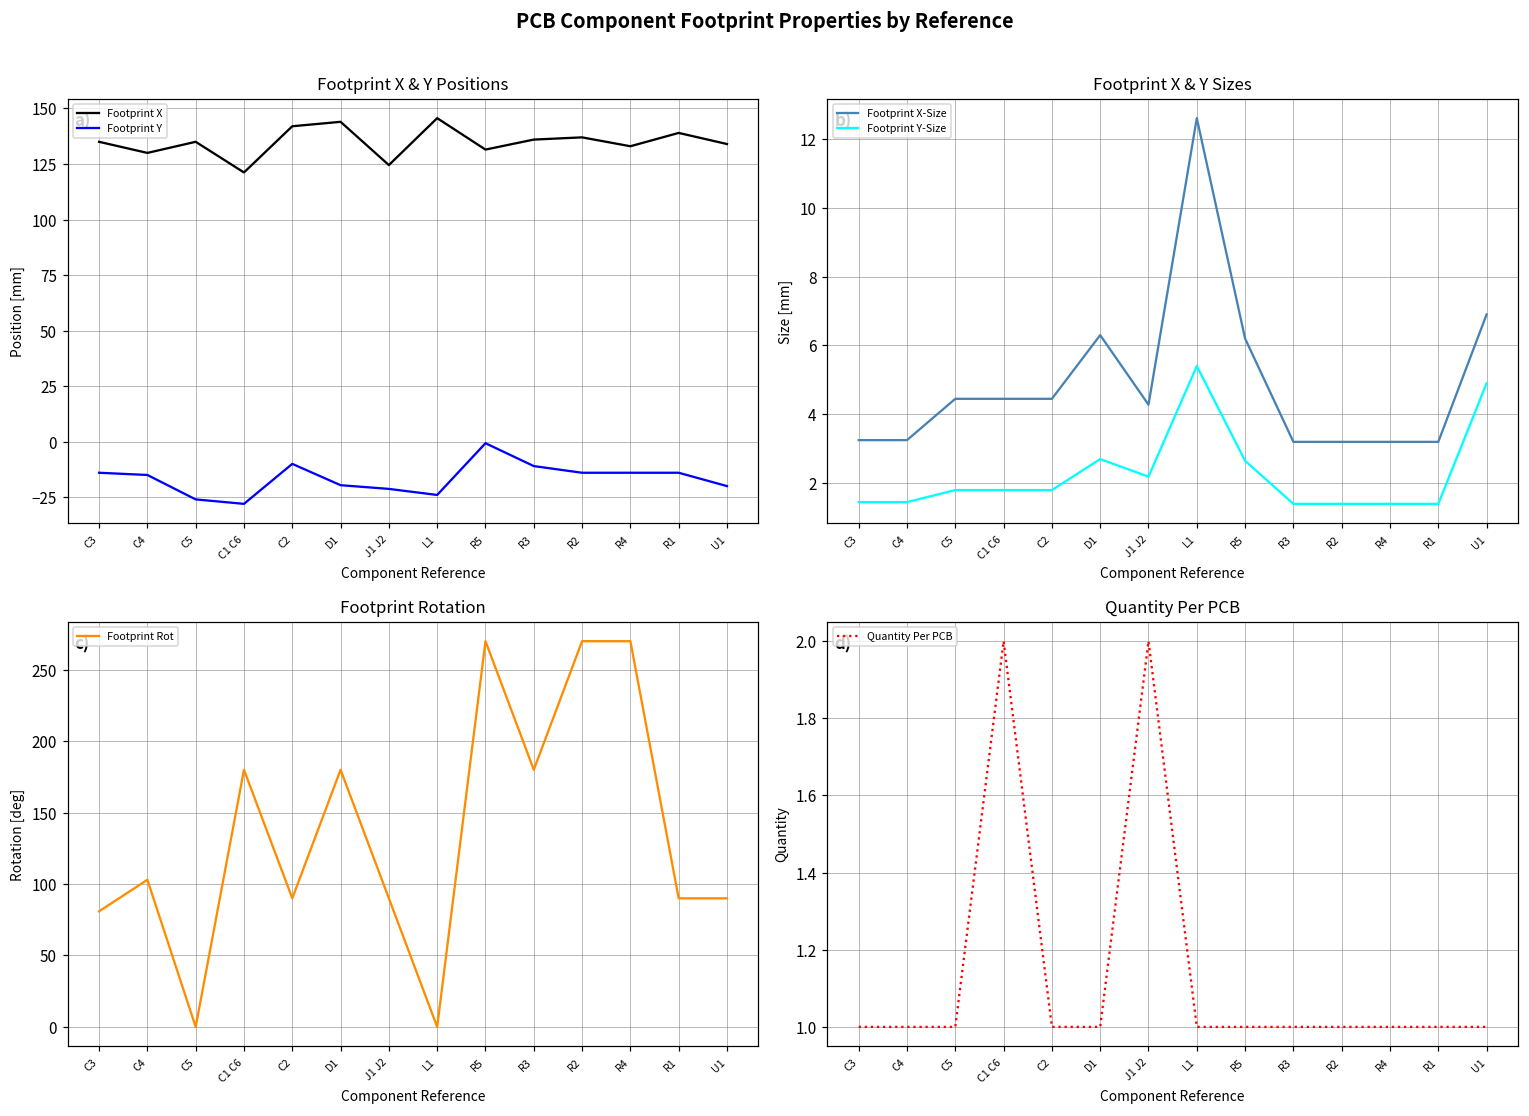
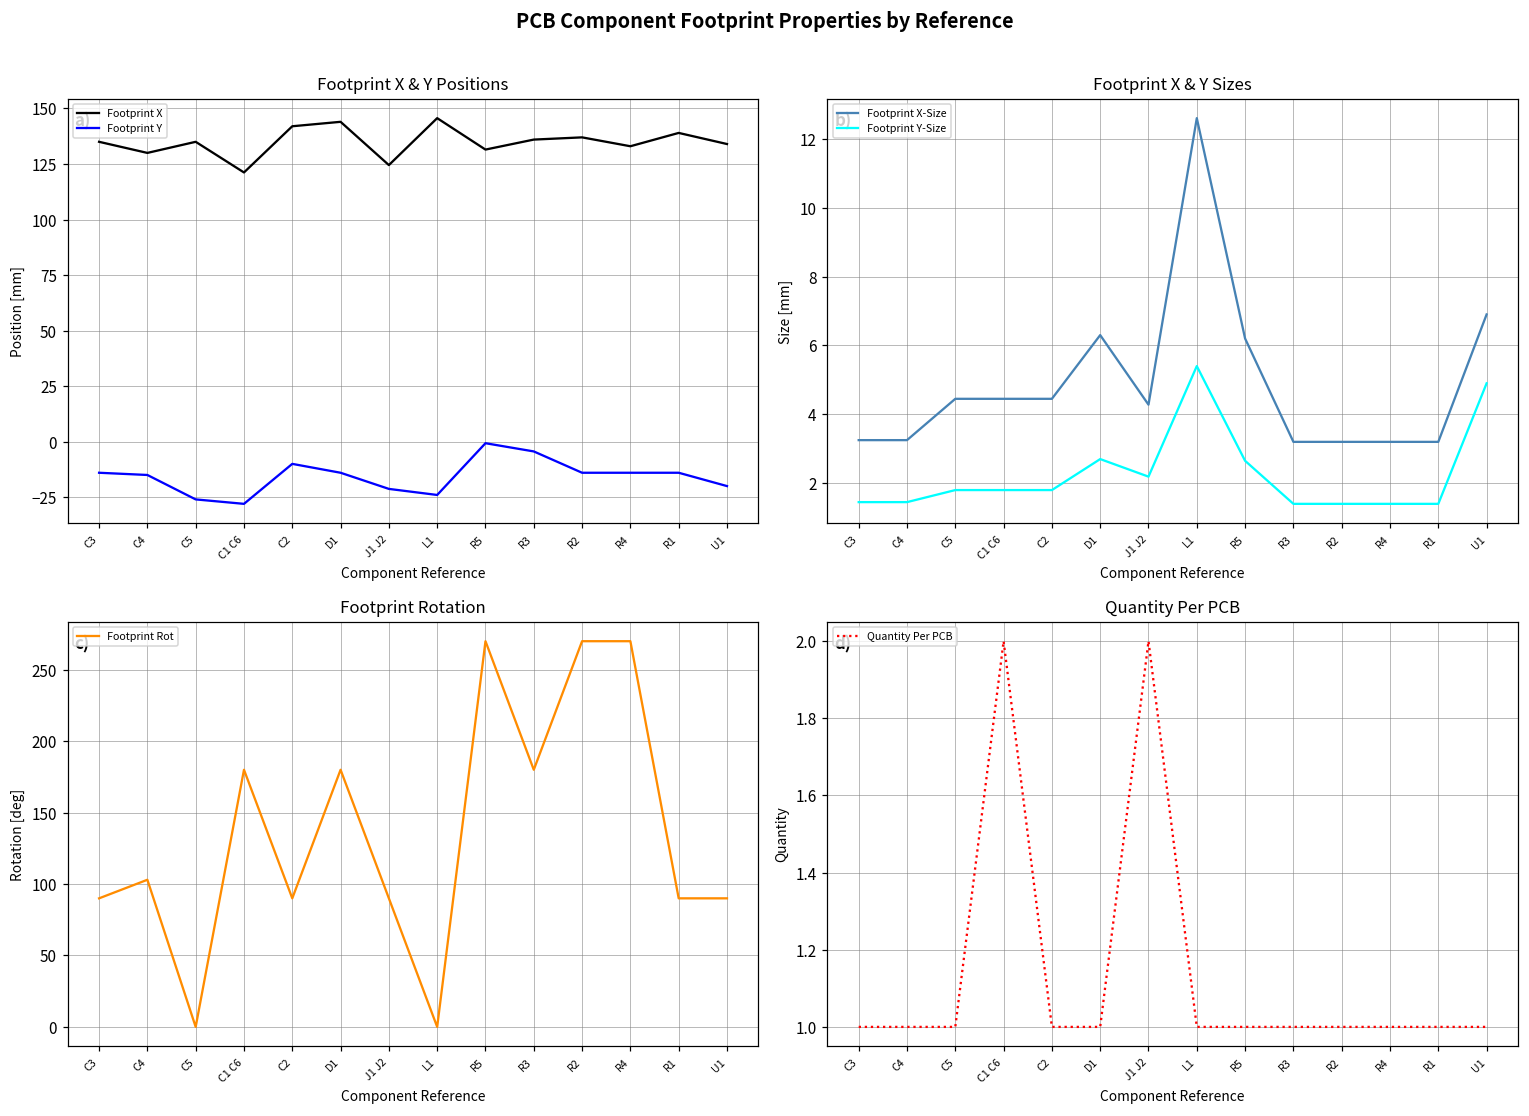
  {
    "Footprint X & Y Positions": {
      "Footprint X": {
        "C3": 135,
        "C4": 130,
        "C5": 135,
        "C1 C6": 121,
        "C2": 142,
        "D1": 144,
        "J1 J2": 125,
        "L1": 146,
        "R5": 132,
        "R3": 136,
        "R2": 137,
        "R4": 133,
        "R1": 139,
        "U1": 134
      },
      "Footprint Y": {
        "C3": -14,
        "C4": -15,
        "C5": -26,
        "C1 C6": -28,
        "C2": -10,
-       "D1": -20,
+       "D1": -14,
        "J1 J2": -21,
        "L1": -24,
        "R5": -1,
-       "R3": -11,
+       "R3": -4,
        "R2": -14,
        "R4": -14,
        "R1": -14,
        "U1": -20
      }
    },
    "Footprint X & Y Sizes": {
      "Footprint X-Size": {
        "C3": 3.3,
        "C4": 3.3,
        "C5": 4.5,
        "C1 C6": 4.5,
        "C2": 4.5,
        "D1": 6.3,
        "J1 J2": 4.3,
        "L1": 12.6,
        "R5": 6.2,
        "R3": 3.2,
        "R2": 3.2,
        "R4": 3.2,
        "R1": 3.2,
        "U1": 6.9
      },
      "Footprint Y-Size": {
        "C3": 1.5,
        "C4": 1.5,
        "C5": 1.8,
        "C1 C6": 1.8,
        "C2": 1.8,
        "D1": 2.7,
        "J1 J2": 2.2,
        "L1": 5.4,
        "R5": 2.7,
        "R3": 1.4,
        "R2": 1.4,
        "R4": 1.4,
        "R1": 1.4,
        "U1": 4.9
      }
    },
    "Footprint Rotation": {
-     "C3": 81,
+     "C3": 90,
      "C4": 103,
      "C5": 0,
      "C1 C6": 180,
      "C2": 90,
      "D1": 180,
      "J1 J2": 90,
      "L1": 0,
      "R5": 270,
      "R3": 180,
      "R2": 270,
      "R4": 270,
      "R1": 90,
      "U1": 90
    },
    "Quantity Per PCB": {
      "C3": 1.00,
      "C4": 1.00,
      "C5": 1.00,
      "C1 C6": 2.00,
      "C2": 1.00,
      "D1": 1.00,
      "J1 J2": 2.00,
      "L1": 1.00,
      "R5": 1.00,
      "R3": 1.00,
      "R2": 1.00,
      "R4": 1.00,
      "R1": 1.00,
      "U1": 1.00
    }
  }
